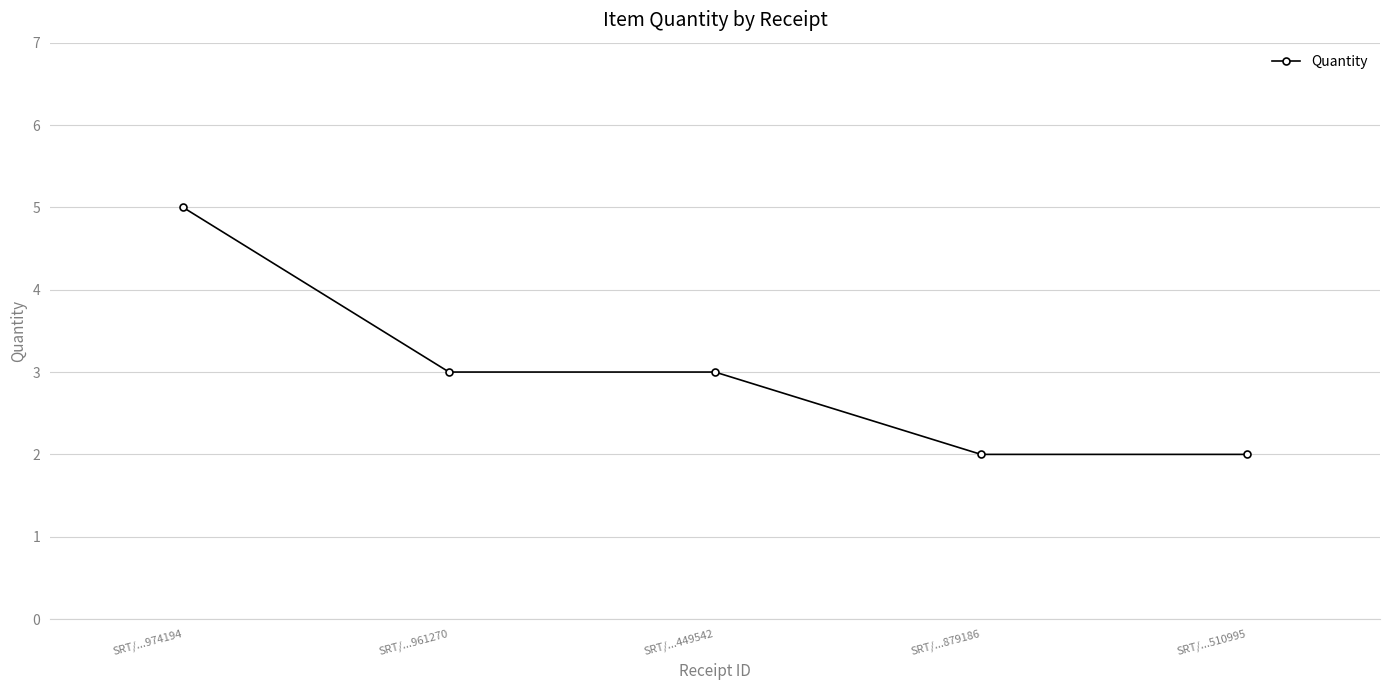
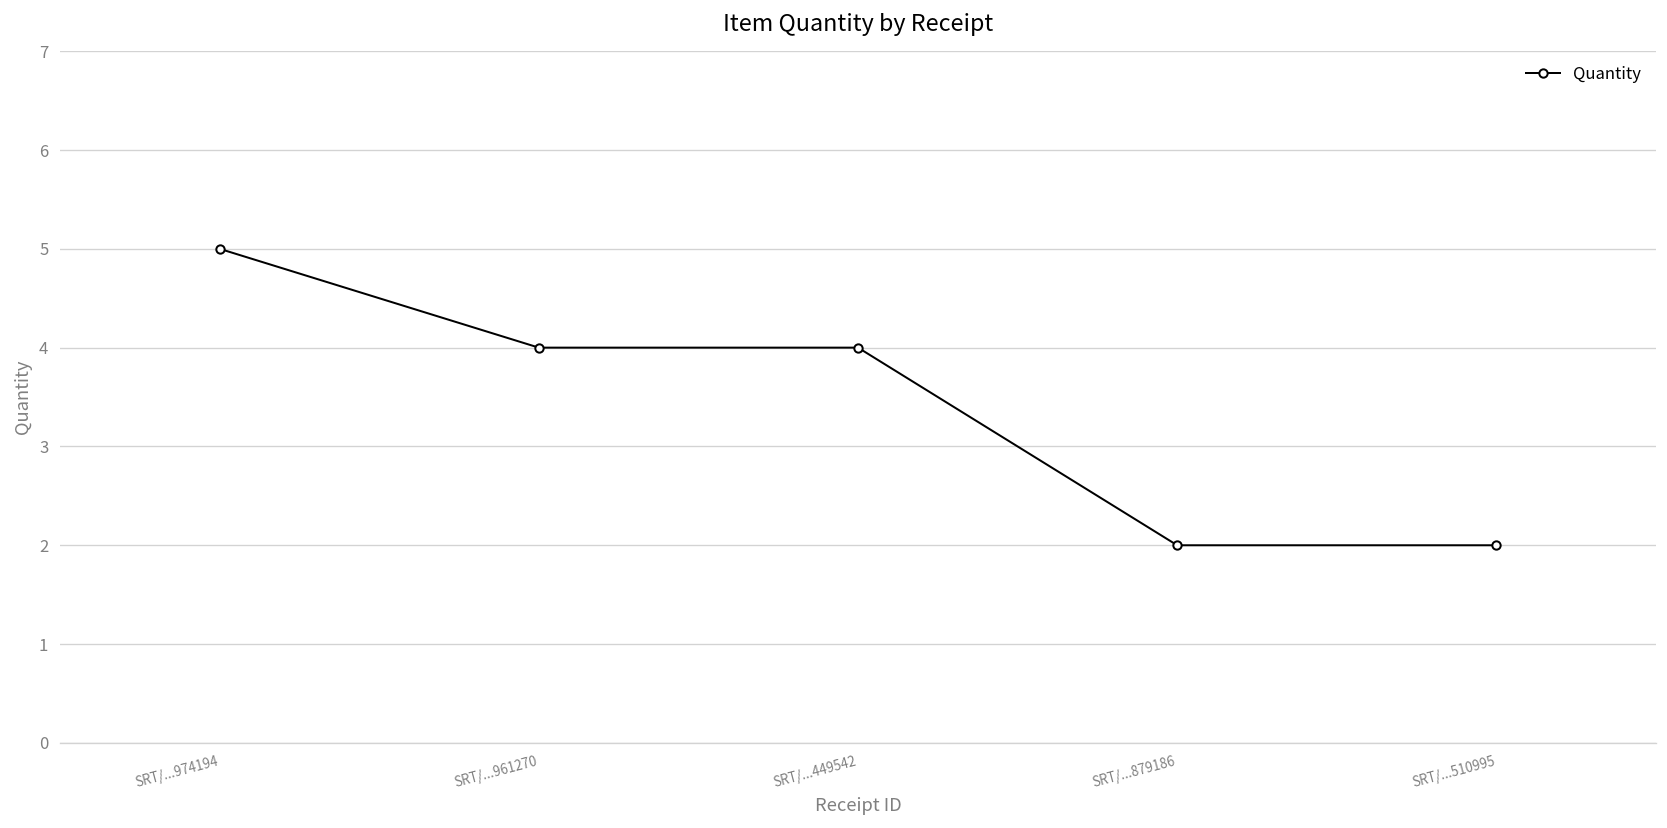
  {
    "SRT/...974194": 5,
-   "SRT/...961270": 3,
-   "SRT/...449542": 3,
+   "SRT/...961270": 4,
+   "SRT/...449542": 4,
    "SRT/...879186": 2,
    "SRT/...510995": 2
  }
